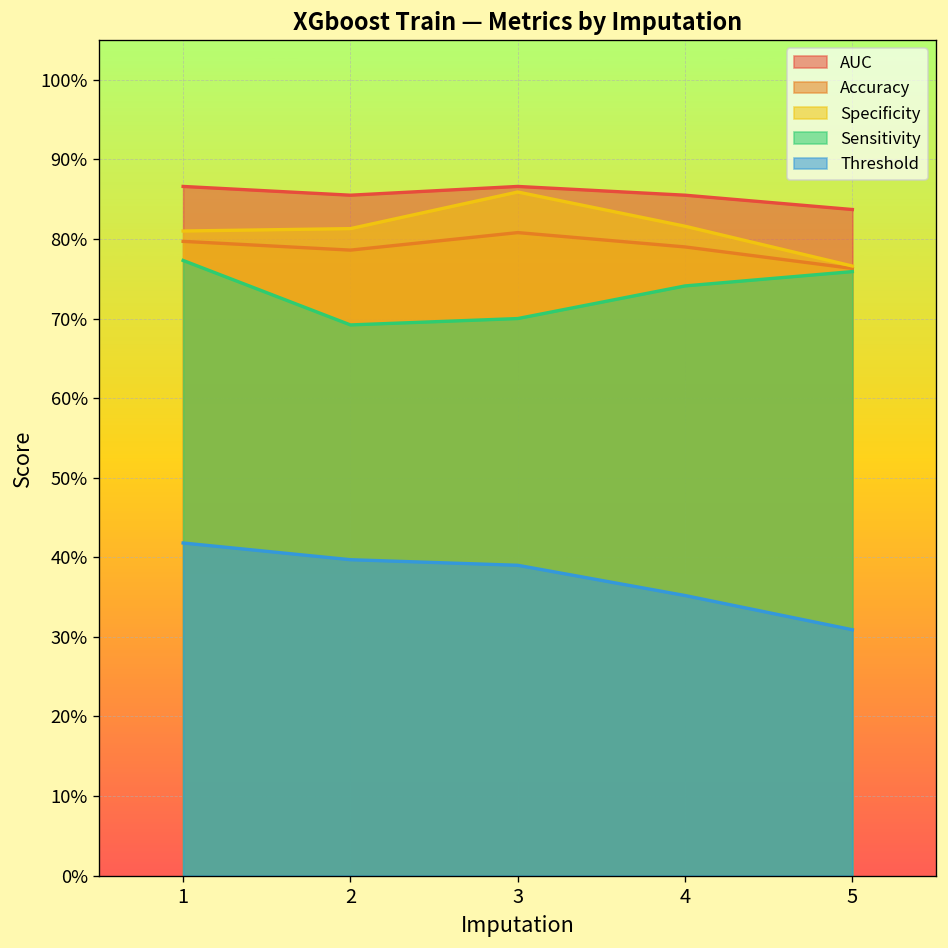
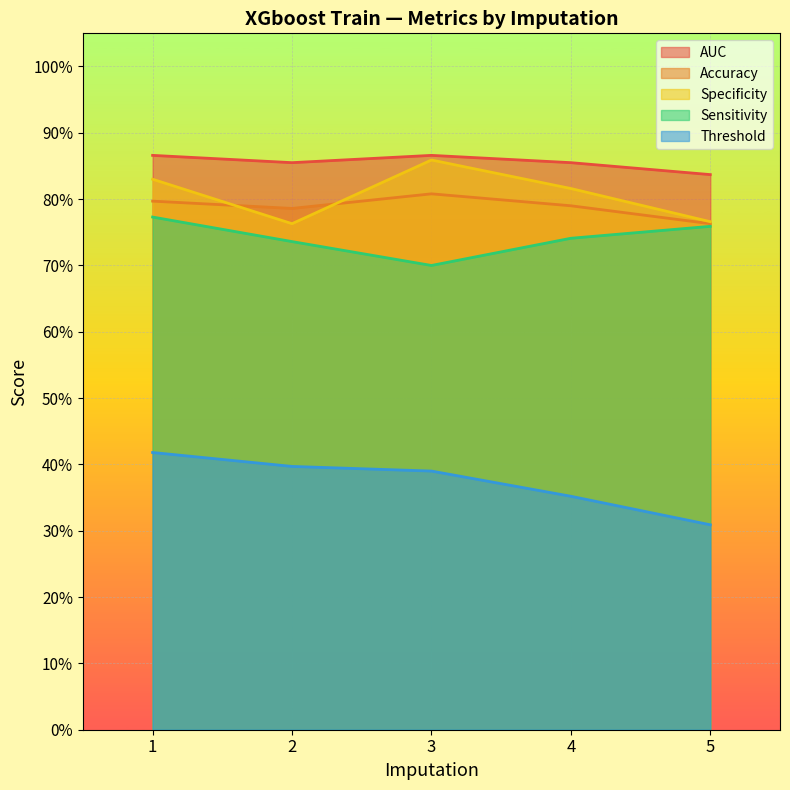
  {
    "Specificity": {
-     "1": "81%",
-     "2": "81%",
+     "1": "83%",
+     "2": "76%",
      "3": "86%",
      "4": "82%"
    },
    "Sensitivity": {
      "1": "77%",
-     "2": "69%",
+     "2": "74%",
      "3": "70%",
      "4": "74%",
      "5": "76%"
    },
    "Threshold": {
      "1": "42%",
      "2": "40%",
      "3": "39%",
      "4": "35%",
      "5": "31%"
    }
  }
